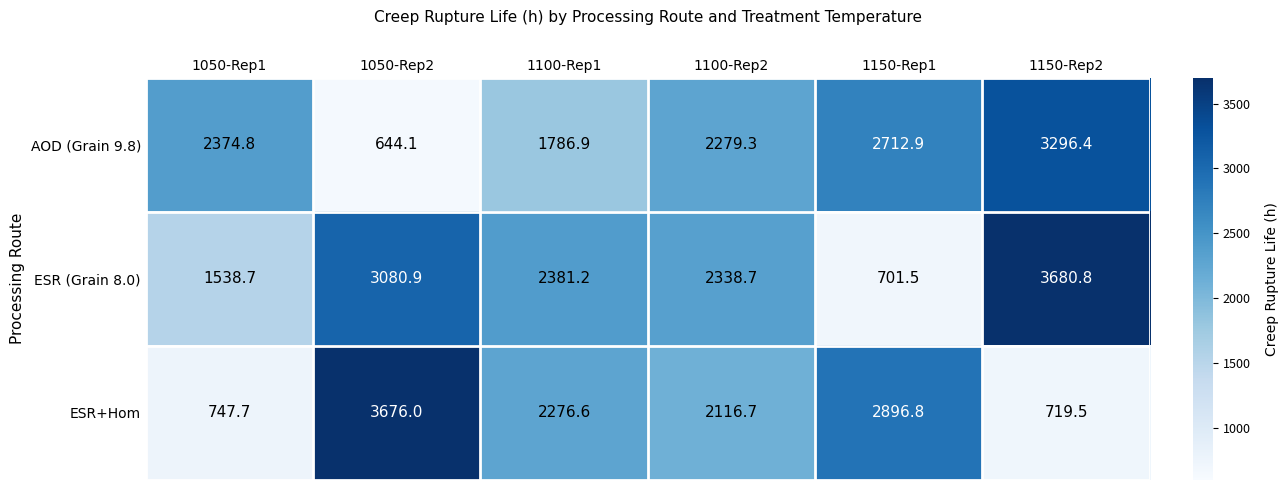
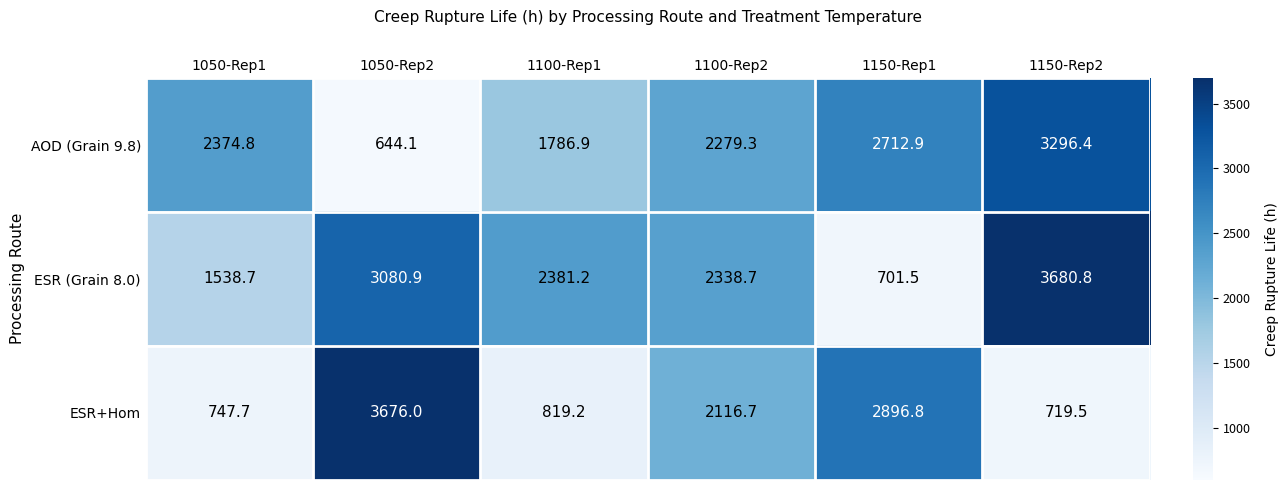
  {
    "AOD (Grain 9.8)": {
      "1050-Rep1": 2374.8,
      "1050-Rep2": 644.1,
      "1100-Rep1": 1786.9,
      "1100-Rep2": 2279.3,
      "1150-Rep1": 2712.9,
      "1150-Rep2": 3296.4
    },
    "ESR (Grain 8.0)": {
      "1050-Rep1": 1538.7,
      "1050-Rep2": 3080.9,
      "1100-Rep1": 2381.2,
      "1100-Rep2": 2338.7,
      "1150-Rep1": 701.5,
      "1150-Rep2": 3680.8
    },
    "ESR+Hom": {
      "1050-Rep1": 747.7,
      "1050-Rep2": 3676.0,
-     "1100-Rep1": 2276.6,
+     "1100-Rep1": 819.2,
      "1100-Rep2": 2116.7,
      "1150-Rep1": 2896.8,
      "1150-Rep2": 719.5
    }
  }
